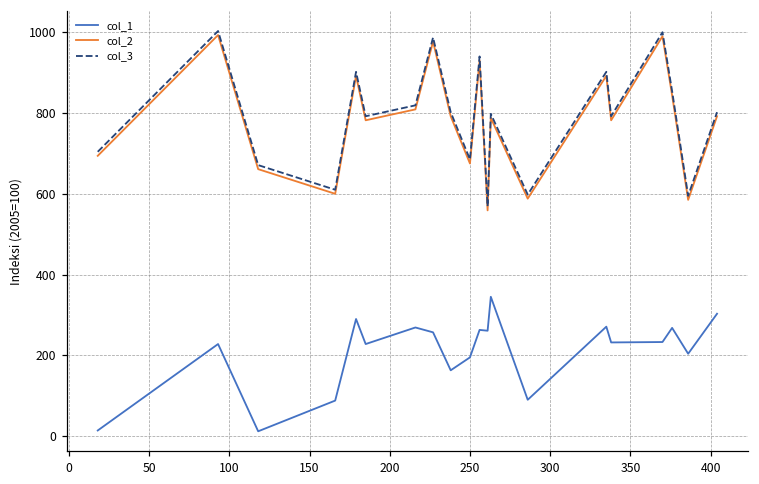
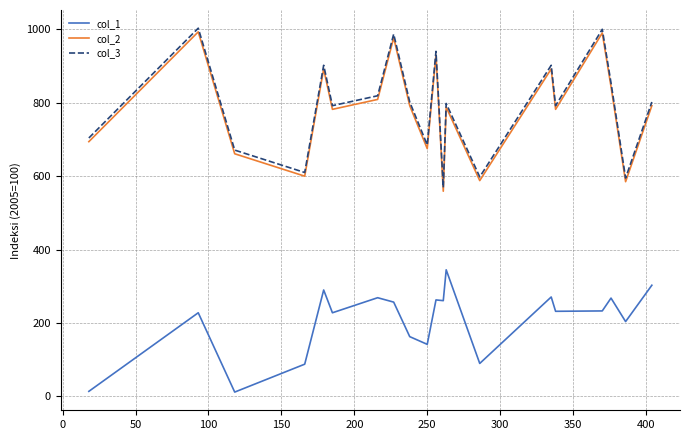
  {
    "col_1": {
-     "250": 200
+     "250": 140
    },
    "col_2": {
      "250": 680
    },
    "col_3": {
      "250": 690
    }
  }
